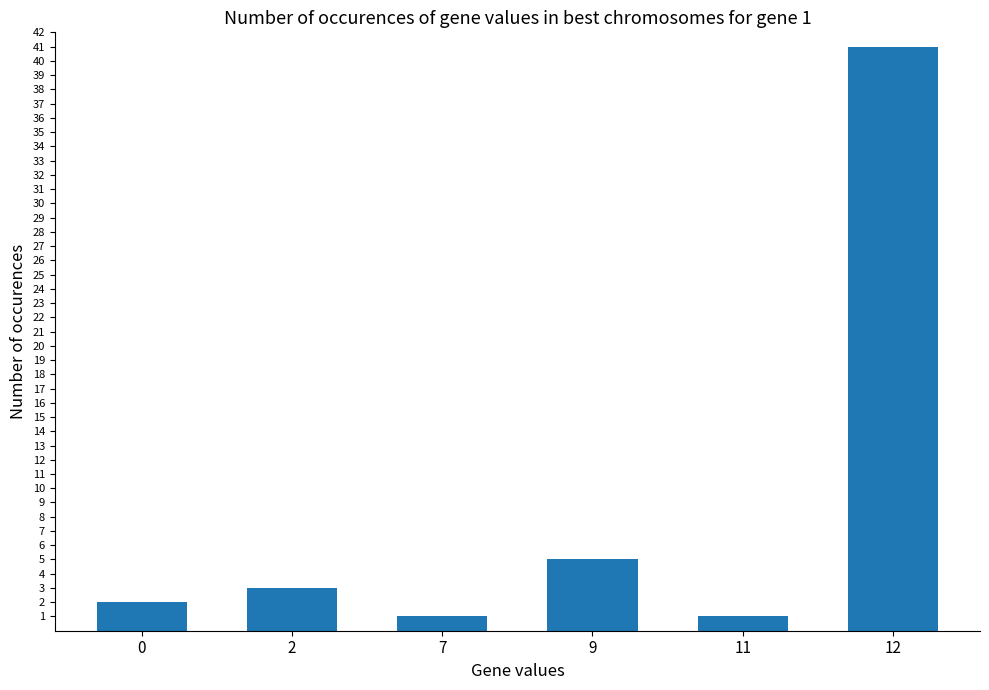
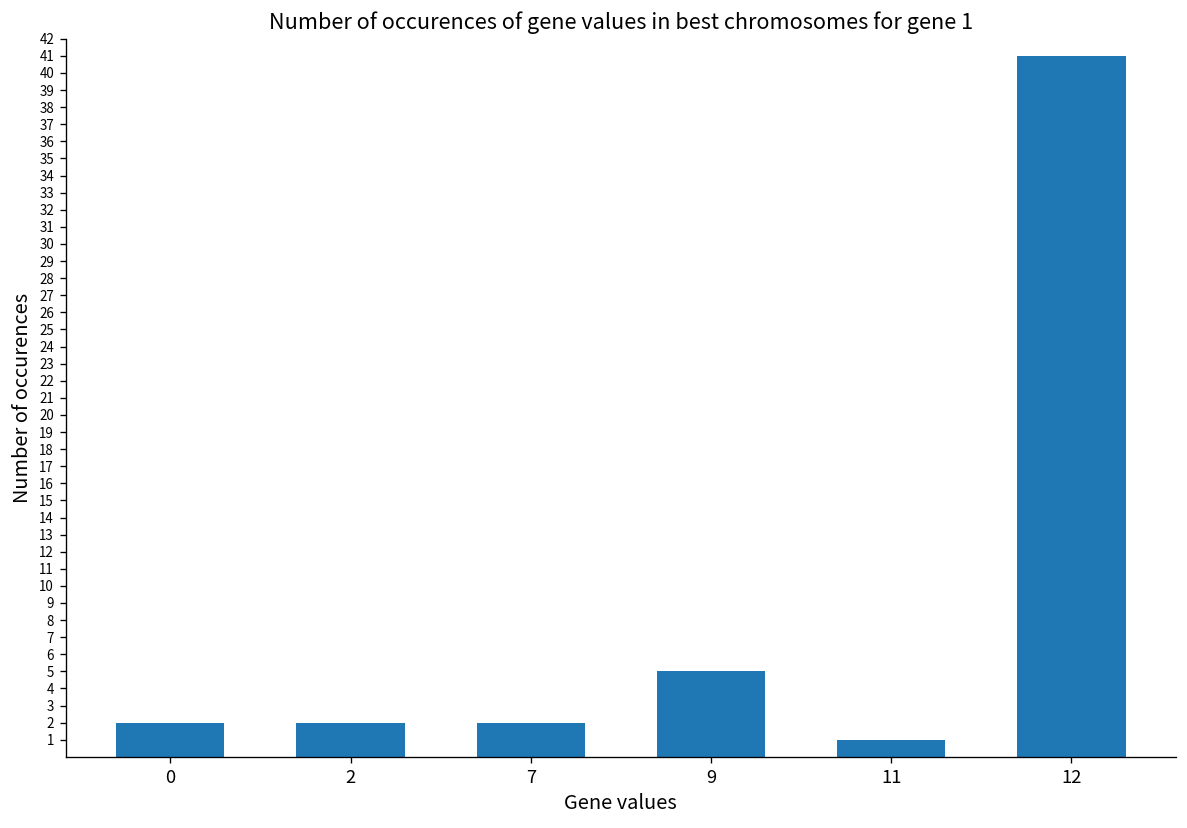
  {
    "0": 2,
-   "2": 3,
-   "7": 1,
+   "2": 2,
+   "7": 2,
    "9": 5,
    "11": 1,
    "12": 41
  }
